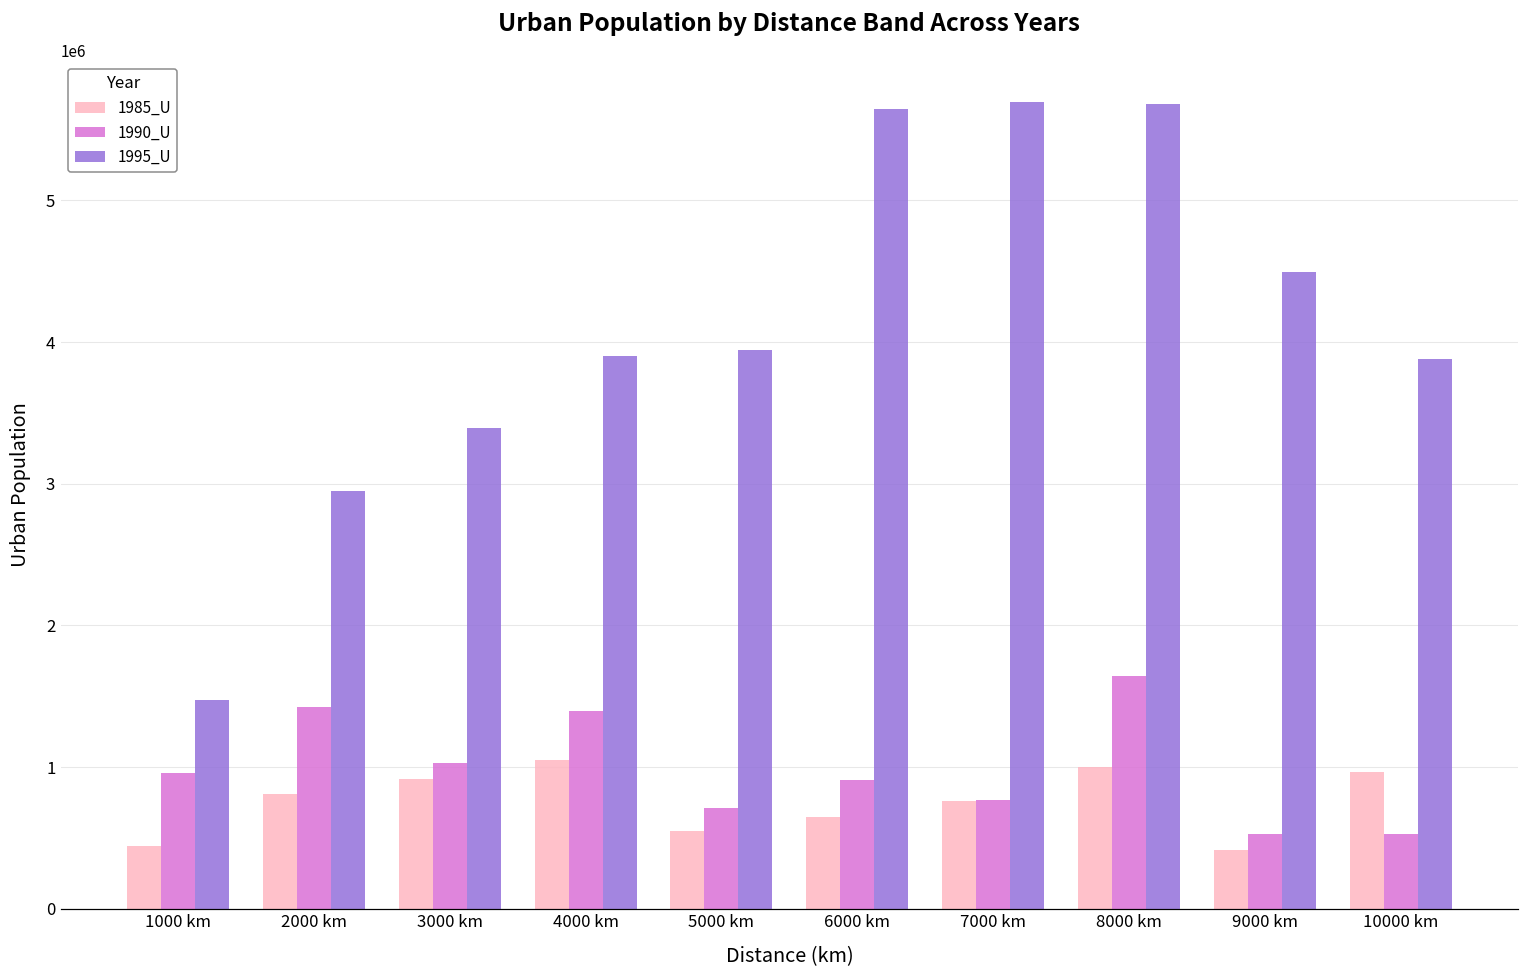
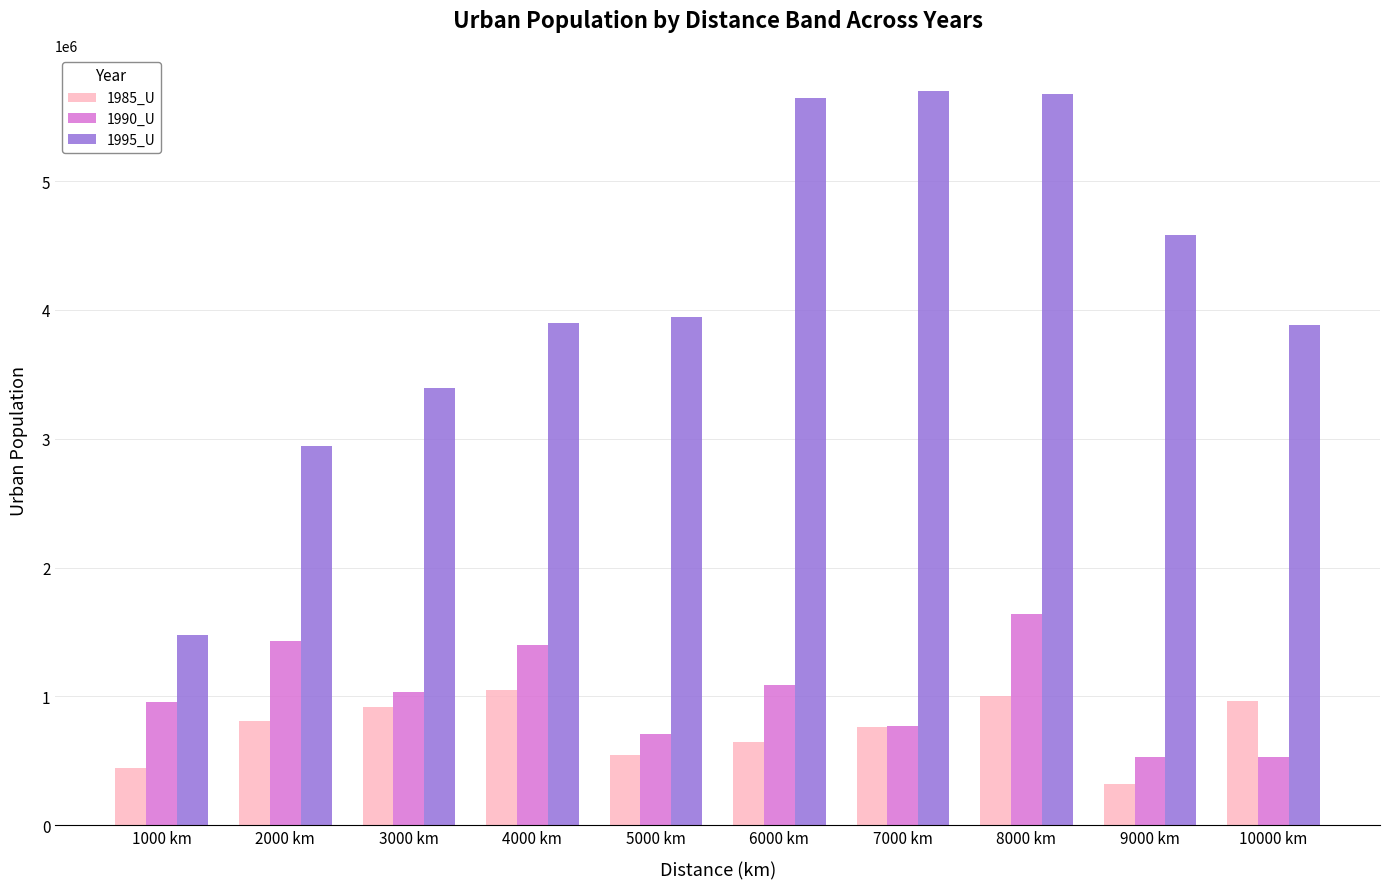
  {
    "1985_U": {
      "1000 km": 440000,
      "2000 km": 810000,
      "3000 km": 920000,
      "4000 km": 1050000,
      "5000 km": 550000,
      "6000 km": 640000,
      "7000 km": 760000,
      "8000 km": 1000000,
-     "9000 km": 410000,
+     "9000 km": 320000,
      "10000 km": 960000
    },
    "1990_U": {
      "1000 km": 960000,
      "2000 km": 1430000,
      "3000 km": 1030000,
      "4000 km": 1400000,
      "5000 km": 710000,
-     "6000 km": 910000,
+     "6000 km": 1090000,
      "7000 km": 770000,
      "8000 km": 1640000,
      "9000 km": 530000,
      "10000 km": 530000
    },
    "1995_U": {
      "1000 km": 1480000,
      "2000 km": 2950000,
      "3000 km": 3400000,
      "4000 km": 3900000,
      "5000 km": 3940000,
      "6000 km": 5650000,
      "7000 km": 5700000,
      "8000 km": 5680000,
-     "9000 km": 4500000,
+     "9000 km": 4580000,
      "10000 km": 3880000
    }
  }
